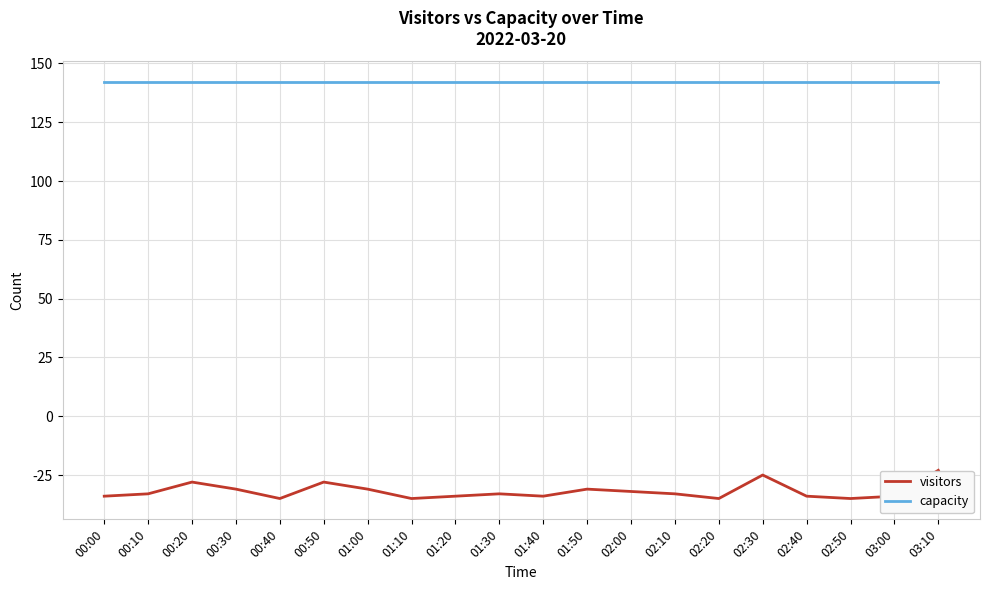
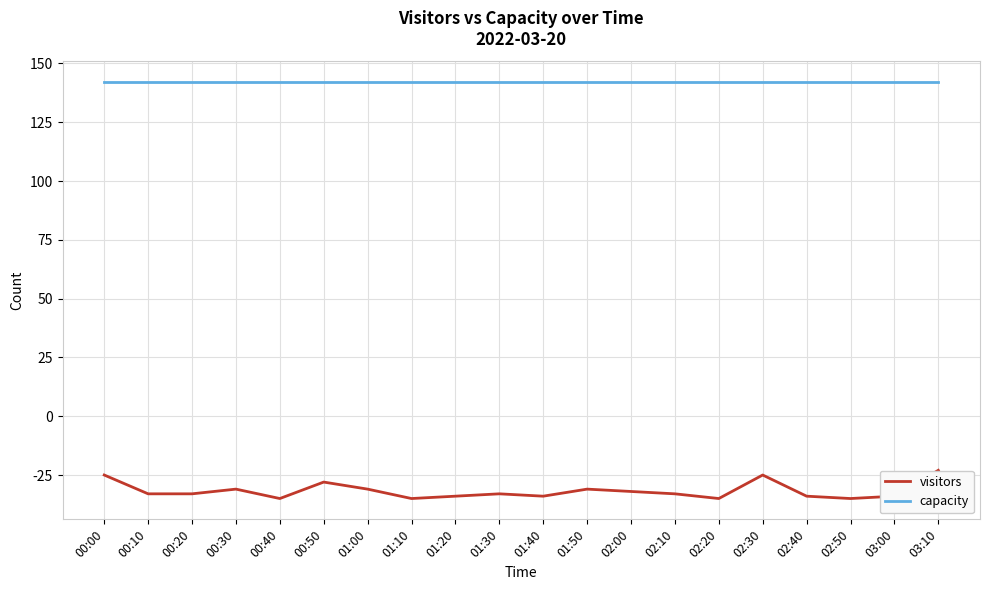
  {
    "visitors": {
-     "00:00": -34,
+     "00:00": -25,
      "00:10": -33,
-     "00:20": -28,
+     "00:20": -33,
      "00:30": -31,
      "00:40": -35,
      "00:50": -28,
      "01:00": -31,
      "01:10": -35,
      "01:20": -34,
      "01:30": -33,
      "01:40": -34,
      "01:50": -31,
      "02:00": -32,
      "02:10": -33,
      "02:20": -35,
      "02:30": -25,
      "02:40": -34,
      "02:50": -35,
      "03:10": -23
    },
    "capacity": {
      "00:00": 142,
      "00:10": 142,
      "00:20": 142,
      "00:30": 142,
      "00:40": 142,
      "00:50": 142,
      "01:00": 142,
      "01:10": 142,
      "01:20": 142,
      "01:30": 142,
      "01:40": 142,
      "01:50": 142,
      "02:00": 142,
      "02:10": 142,
      "02:20": 142,
      "02:30": 142,
      "02:40": 142,
      "02:50": 142,
      "03:00": 142,
      "03:10": 142
    }
  }
